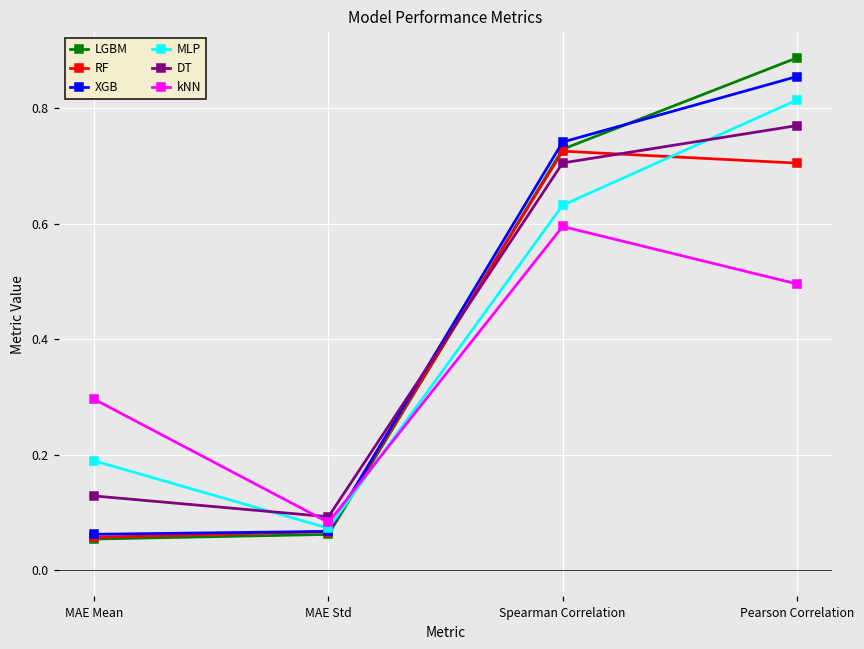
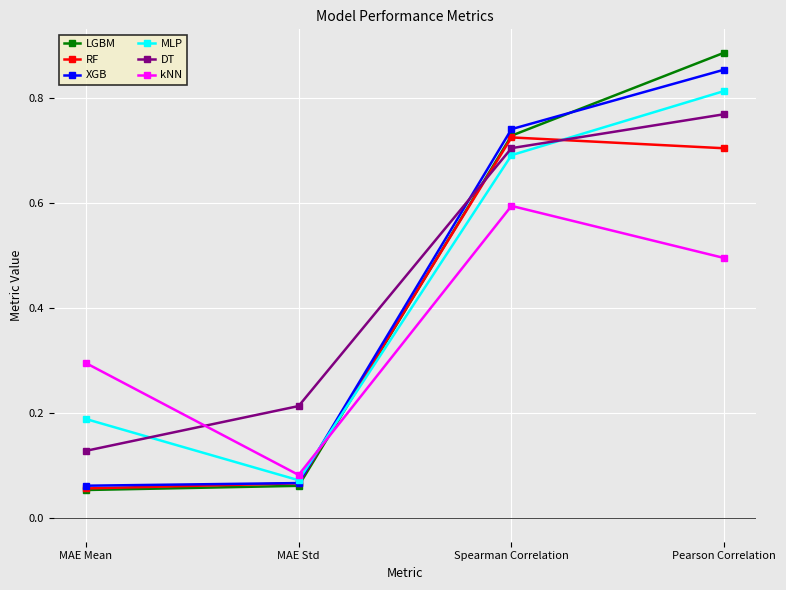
  {
    "LGBM": {
      "Pearson Correlation": 0.89
    },
    "RF": {
      "Pearson Correlation": 0.70
    },
    "XGB": {
      "MAE Mean": 0.06,
      "Spearman Correlation": 0.74,
      "Pearson Correlation": 0.85
    },
    "MLP": {
      "MAE Mean": 0.19,
      "MAE Std": 0.07,
-     "Spearman Correlation": 0.63,
+     "Spearman Correlation": 0.69,
      "Pearson Correlation": 0.81
    },
    "DT": {
      "MAE Mean": 0.13,
-     "MAE Std": 0.09,
+     "MAE Std": 0.21,
      "Spearman Correlation": 0.71,
      "Pearson Correlation": 0.77
    },
    "kNN": {
      "MAE Mean": 0.30,
      "MAE Std": 0.08,
      "Spearman Correlation": 0.60,
      "Pearson Correlation": 0.50
    }
  }
